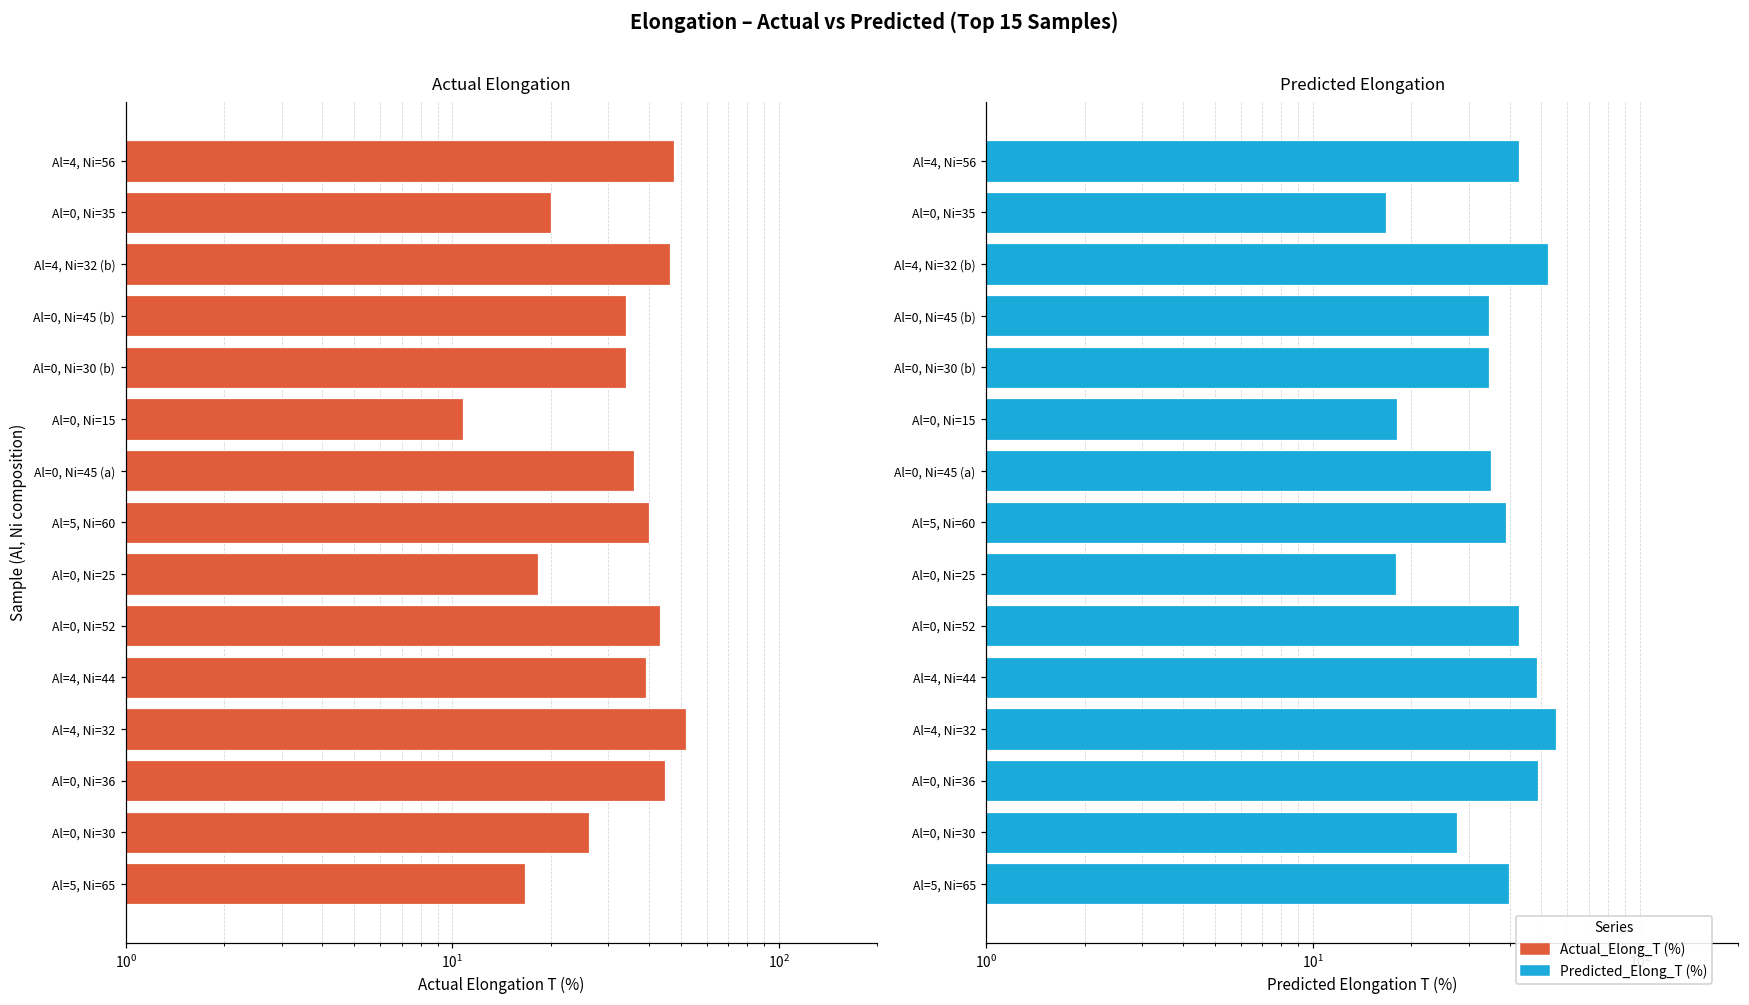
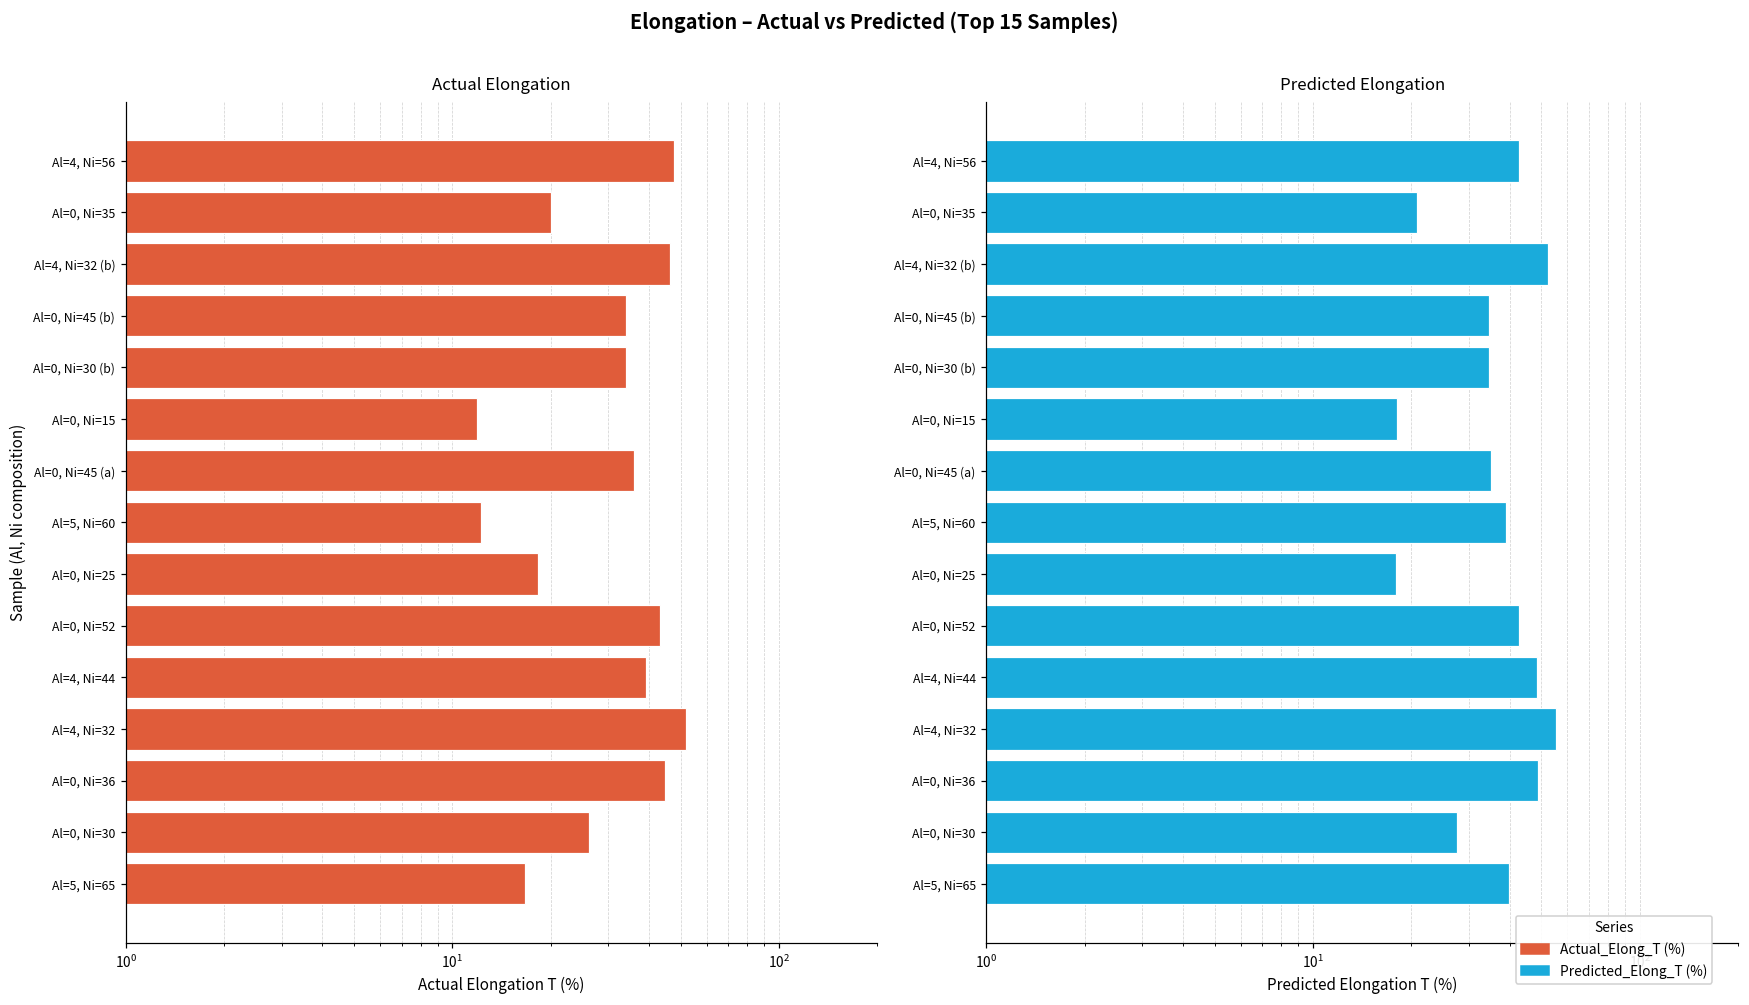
  {
    "Actual Elongation": {
      "Al=4, Ni=56": 48,
      "Al=0, Ni=35": 20,
      "Al=4, Ni=32 (b)": 46,
      "Al=0, Ni=45 (b)": 34,
      "Al=0, Ni=30 (b)": 34,
-     "Al=0, Ni=15": 10.8,
+     "Al=0, Ni=15": 11.9,
      "Al=0, Ni=45 (a)": 36,
-     "Al=5, Ni=60": 40,
+     "Al=5, Ni=60": 12.2,
      "Al=0, Ni=25": 18,
      "Al=0, Ni=52": 43,
      "Al=4, Ni=44": 39,
      "Al=4, Ni=32": 52,
      "Al=0, Ni=36": 45,
      "Al=0, Ni=30": 26,
      "Al=5, Ni=65": 17
    },
    "Predicted Elongation": {
      "Al=4, Ni=56": 43,
-     "Al=0, Ni=35": 17,
+     "Al=0, Ni=35": 21,
      "Al=4, Ni=32 (b)": 52,
      "Al=0, Ni=45 (b)": 35,
      "Al=0, Ni=30 (b)": 35,
      "Al=0, Ni=15": 18,
      "Al=0, Ni=45 (a)": 35,
      "Al=5, Ni=60": 39,
      "Al=0, Ni=25": 18,
      "Al=0, Ni=52": 43,
      "Al=4, Ni=44": 48,
      "Al=4, Ni=32": 55,
      "Al=0, Ni=36": 49,
      "Al=0, Ni=30": 28,
      "Al=5, Ni=65": 40
    }
  }
